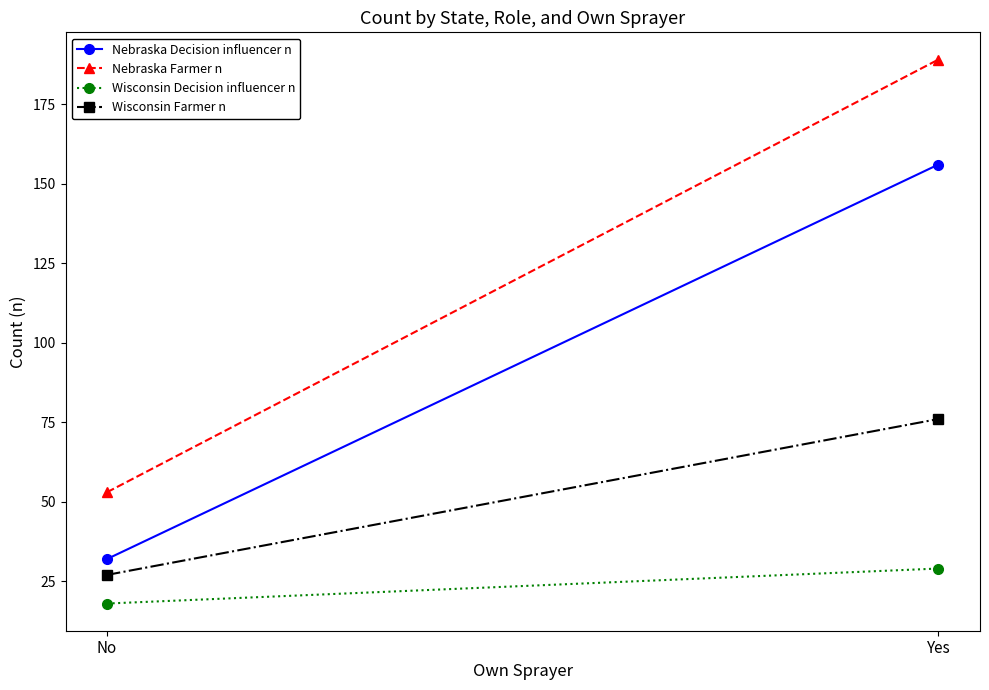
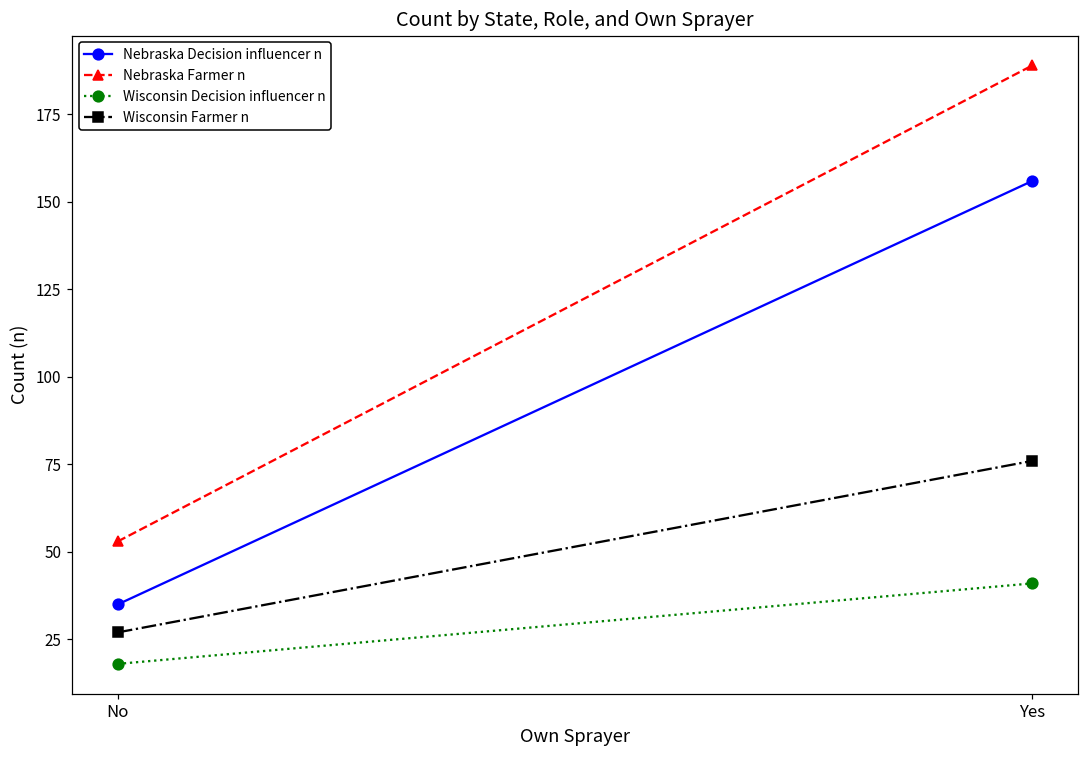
  {
    "Nebraska Decision influencer n": {
-     "No": 32,
+     "No": 35,
      "Yes": 156
    },
    "Nebraska Farmer n": {
      "No": 53,
      "Yes": 189
    },
    "Wisconsin Decision influencer n": {
      "No": 18,
-     "Yes": 29
+     "Yes": 41
    },
    "Wisconsin Farmer n": {
      "No": 27,
      "Yes": 76
    }
  }
